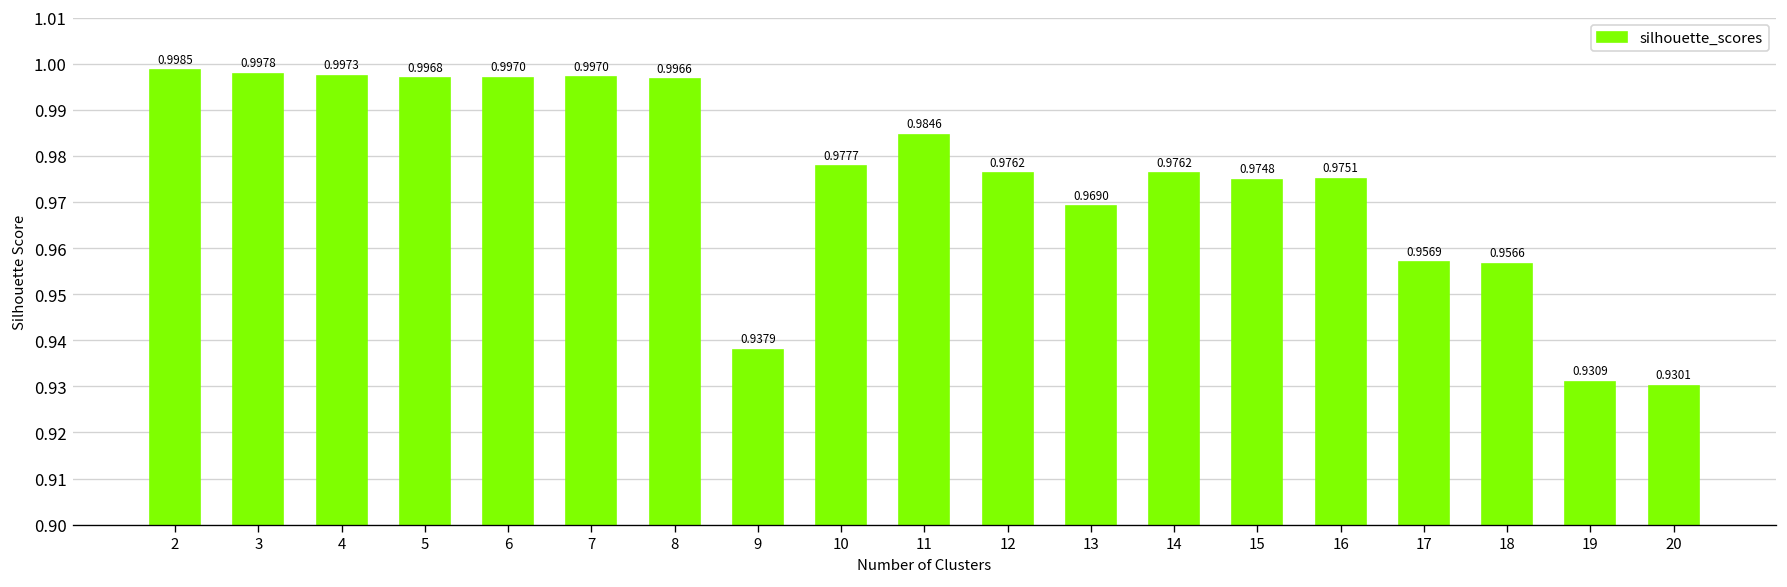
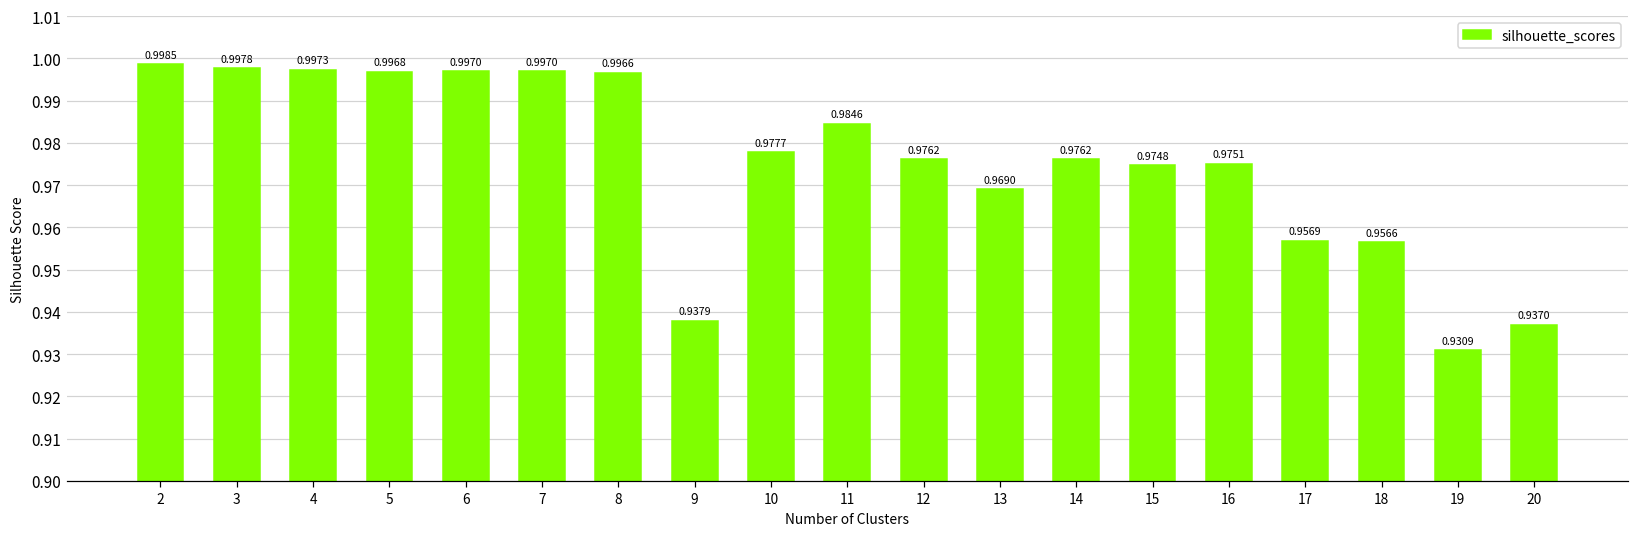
  {
    "2": 0.9985,
    "3": 0.9978,
    "4": 0.9973,
    "5": 0.9968,
    "6": 0.9970,
    "7": 0.9970,
    "8": 0.9966,
    "9": 0.9379,
    "10": 0.9777,
    "11": 0.9846,
    "12": 0.9762,
    "13": 0.9690,
    "14": 0.9762,
    "15": 0.9748,
    "16": 0.9751,
    "17": 0.9569,
    "18": 0.9566,
    "19": 0.9309,
-   "20": 0.9301
+   "20": 0.9370
  }
